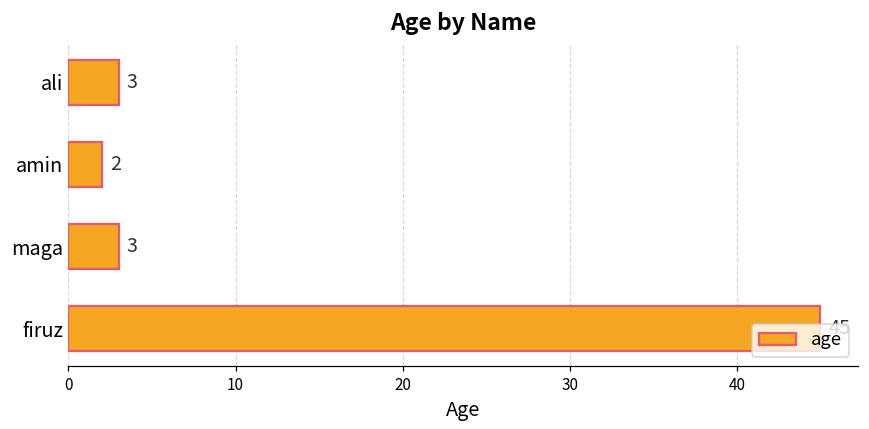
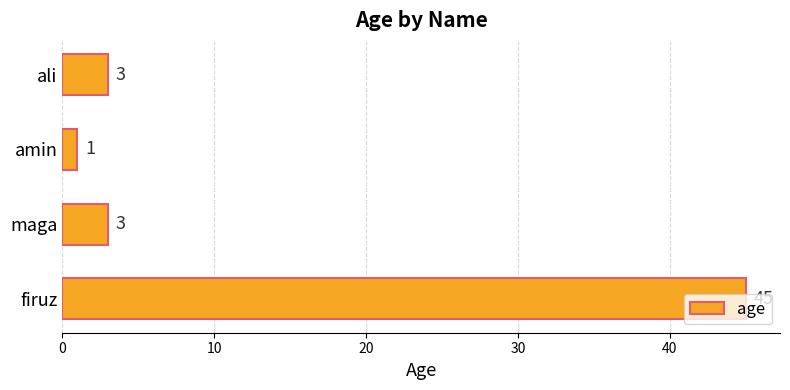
  {
    "ali": 3,
-   "amin": 2,
+   "amin": 1,
    "maga": 3
  }
